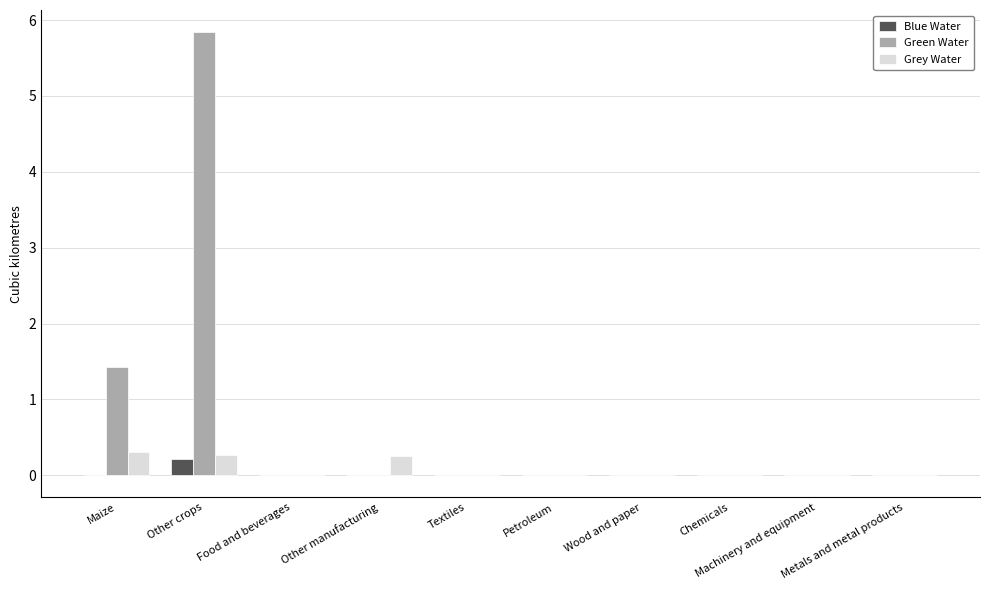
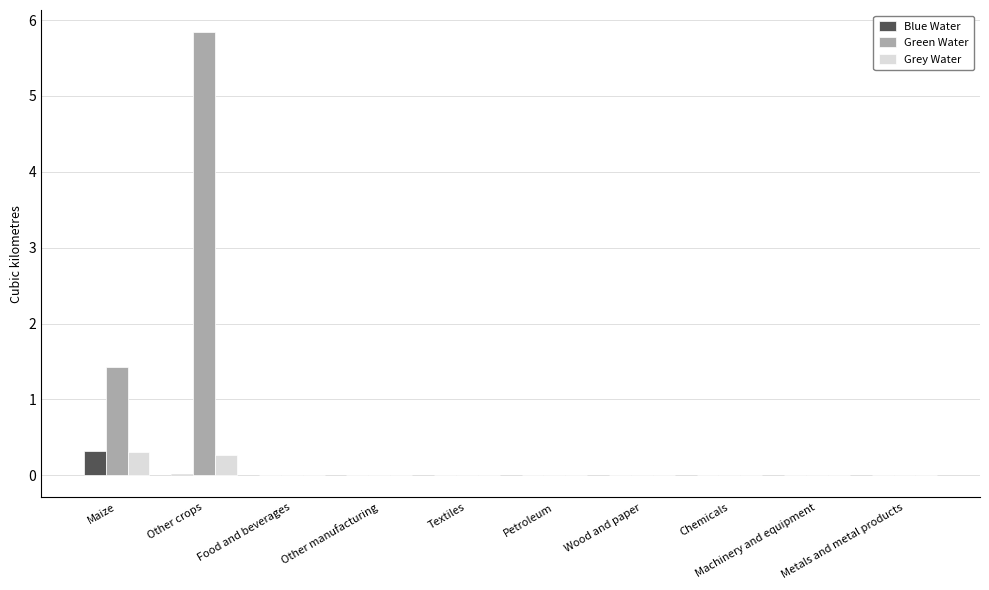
  {
    "Blue Water": {
-     "Maize": 0.0,
-     "Other crops": 0.2
+     "Maize": 0.3,
+     "Other crops": 0.0
    },
    "Green Water": {
      "Maize": 1.4,
      "Other crops": 5.8,
      "Food and beverages": 0.0,
      "Other manufacturing": 0.0,
      "Textiles": 0.0,
      "Petroleum": 0.0,
      "Wood and paper": 0.0,
      "Chemicals": 0.0,
      "Machinery and equipment": 0.0,
      "Metals and metal products": 0.0
    },
    "Grey Water": {
      "Maize": 0.3,
      "Other crops": 0.3,
-     "Other manufacturing": 0.3
+     "Other manufacturing": 0.0
    }
  }
